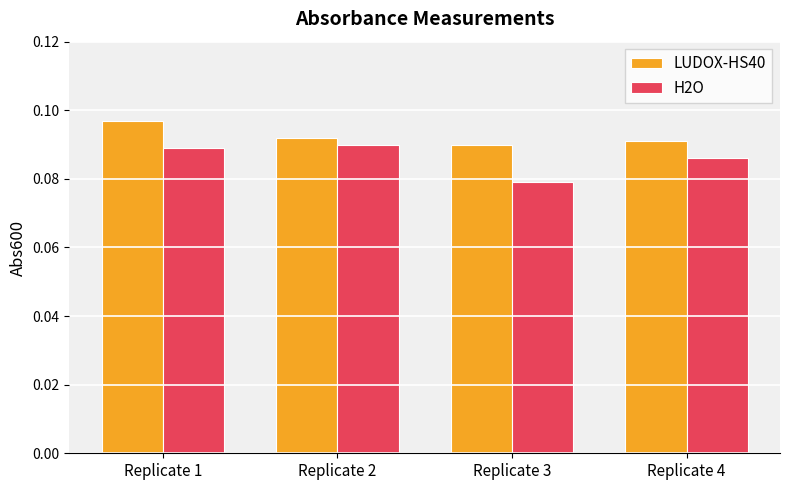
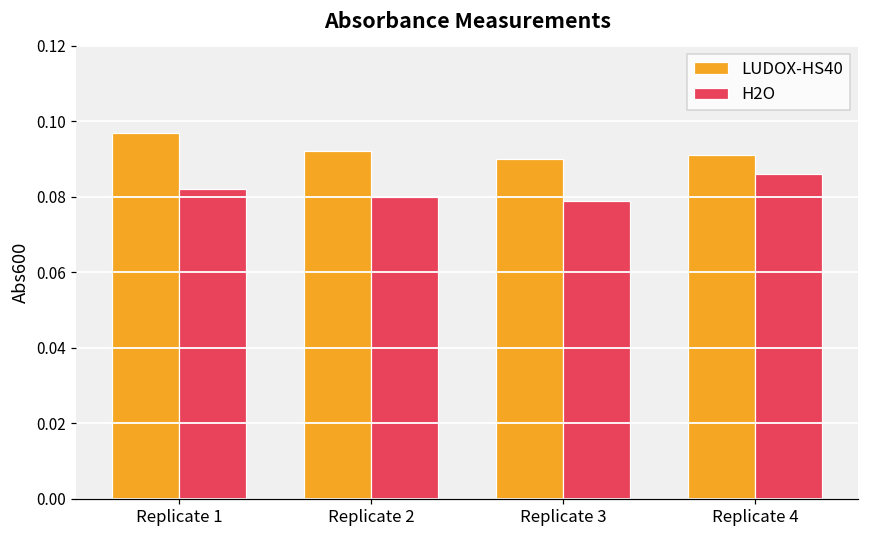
  {
    "LUDOX-HS40": {
      "Replicate 1": 0.097,
      "Replicate 2": 0.092,
      "Replicate 3": 0.090,
      "Replicate 4": 0.091
    },
    "H2O": {
-     "Replicate 1": 0.089,
-     "Replicate 2": 0.09,
+     "Replicate 1": 0.082,
+     "Replicate 2": 0.08,
      "Replicate 3": 0.079,
      "Replicate 4": 0.086
    }
  }
